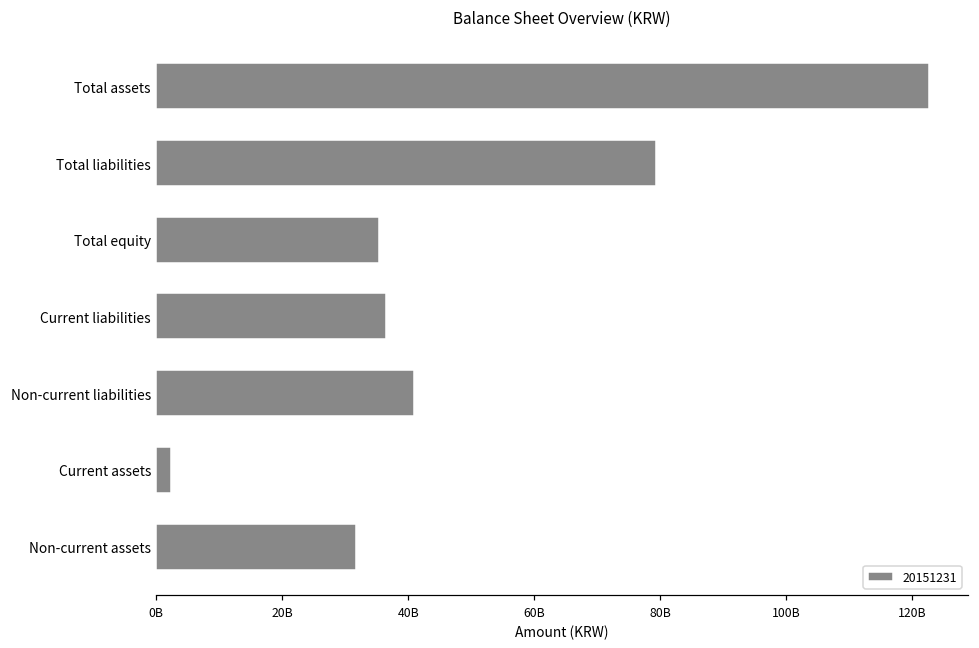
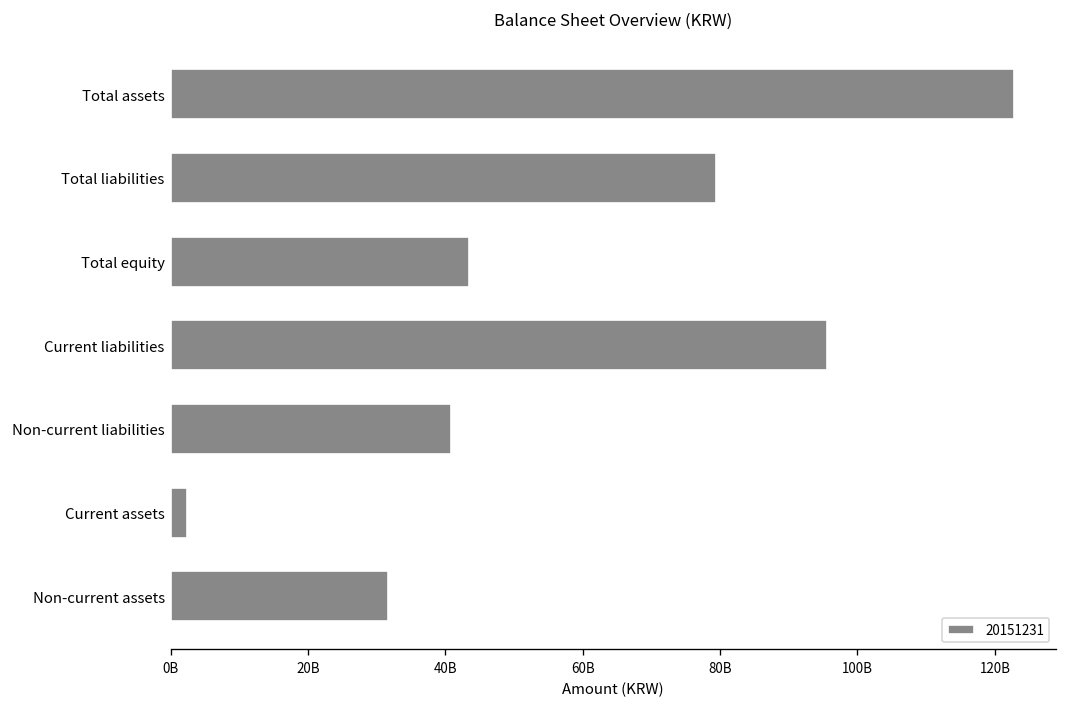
  {
    "Total assets": 123000000000,
    "Total liabilities": 79000000000,
-   "Total equity": 35000000000,
-   "Current liabilities": 36000000000,
+   "Total equity": 43000000000,
+   "Current liabilities": 96000000000,
    "Non-current liabilities": 41000000000,
    "Current assets": 2000000000,
    "Non-current assets": 32000000000
  }
